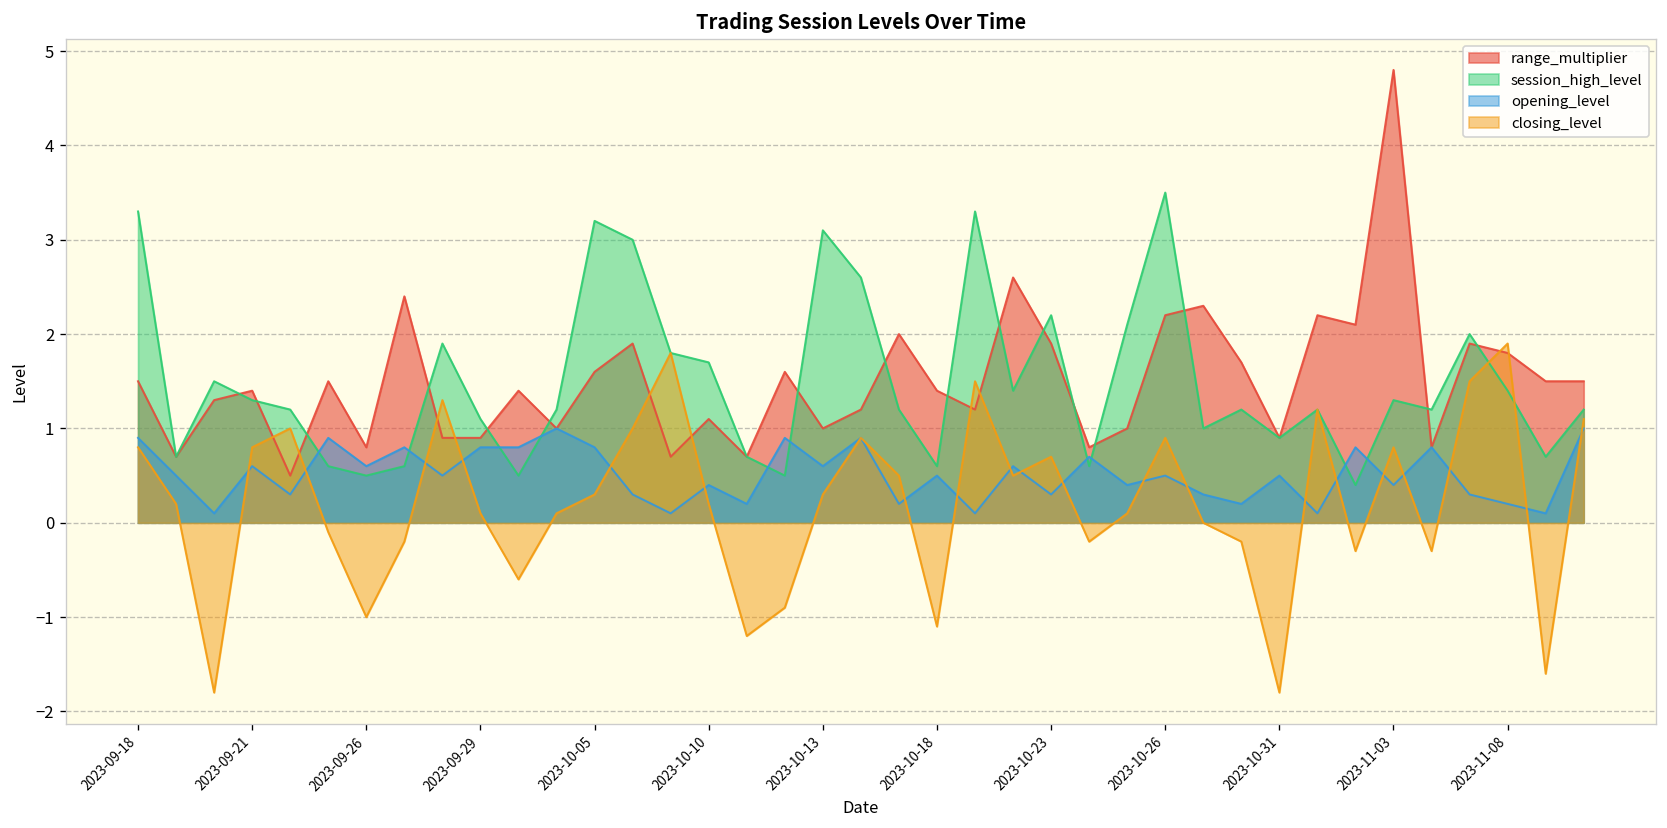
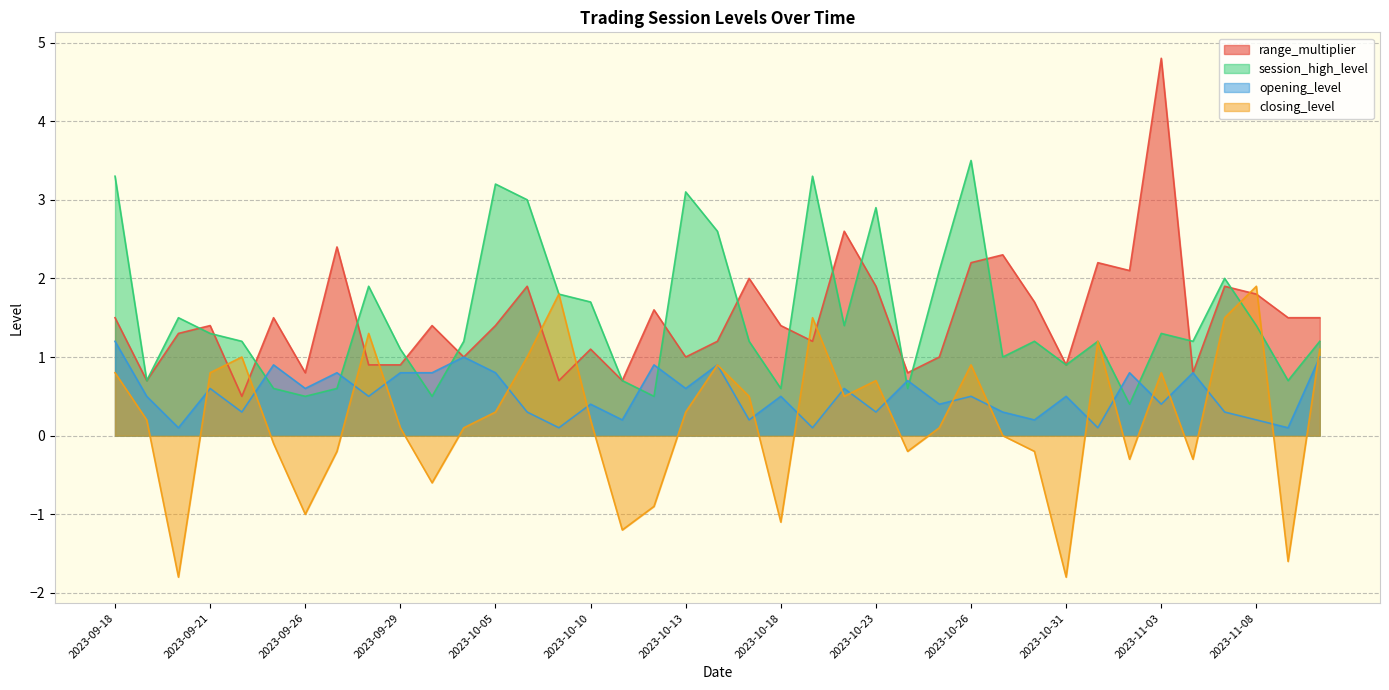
  {
    "range_multiplier": {
      "2023-09-18": 1.5,
      "2023-09-21": 1.4,
      "2023-09-26": 0.8,
      "2023-09-29": 0.9,
-     "2023-10-05": 1.6,
+     "2023-10-05": 1.4,
      "2023-10-10": 1.1,
      "2023-10-13": 1.0,
      "2023-10-18": 1.4,
      "2023-10-23": 1.9,
      "2023-10-26": 2.2,
      "2023-11-03": 4.8,
      "2023-11-08": 1.8
    },
    "session_high_level": {
      "2023-09-18": 3.3,
      "2023-09-21": 1.3,
      "2023-09-26": 0.5,
      "2023-09-29": 1.1,
      "2023-10-05": 3.2,
      "2023-10-10": 1.7,
      "2023-10-13": 3.1,
      "2023-10-18": 0.6,
-     "2023-10-23": 2.2,
+     "2023-10-23": 2.9,
      "2023-10-26": 3.5,
      "2023-11-03": 1.3,
      "2023-11-08": 1.4
    },
    "opening_level": {
-     "2023-09-18": 0.9,
+     "2023-09-18": 1.2,
      "2023-09-21": 0.6,
      "2023-09-26": 0.6,
      "2023-09-29": 0.8,
      "2023-10-05": 0.8,
      "2023-10-10": 0.4,
      "2023-10-13": 0.6,
      "2023-10-18": 0.5,
      "2023-10-23": 0.3,
      "2023-10-26": 0.5,
      "2023-10-31": 0.5,
      "2023-11-03": 0.4,
      "2023-11-08": 0.2
    }
  }
